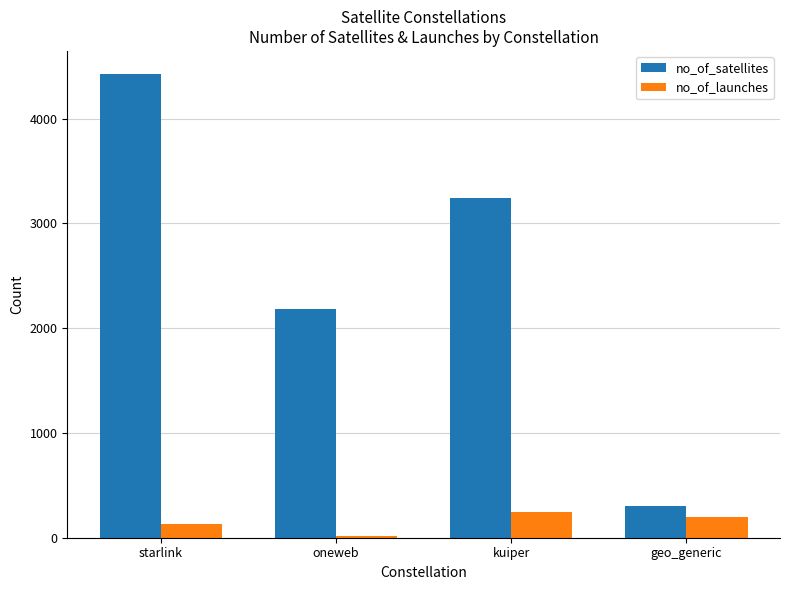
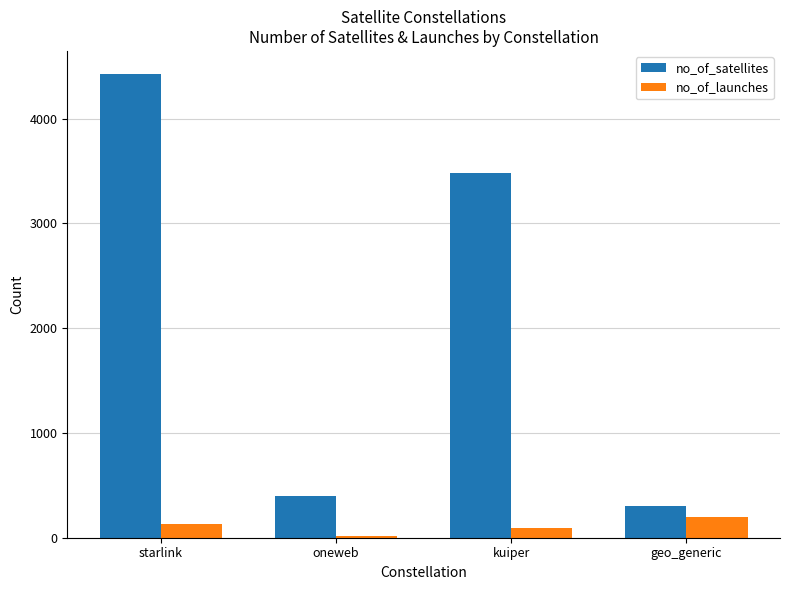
  {
    "no_of_satellites": {
      "starlink": 4430,
-     "oneweb": 2180,
-     "kuiper": 3240,
+     "oneweb": 390,
+     "kuiper": 3480,
      "geo_generic": 310
    },
    "no_of_launches": {
      "starlink": 130,
-     "kuiper": 250,
+     "kuiper": 90,
      "geo_generic": 190
    }
  }
